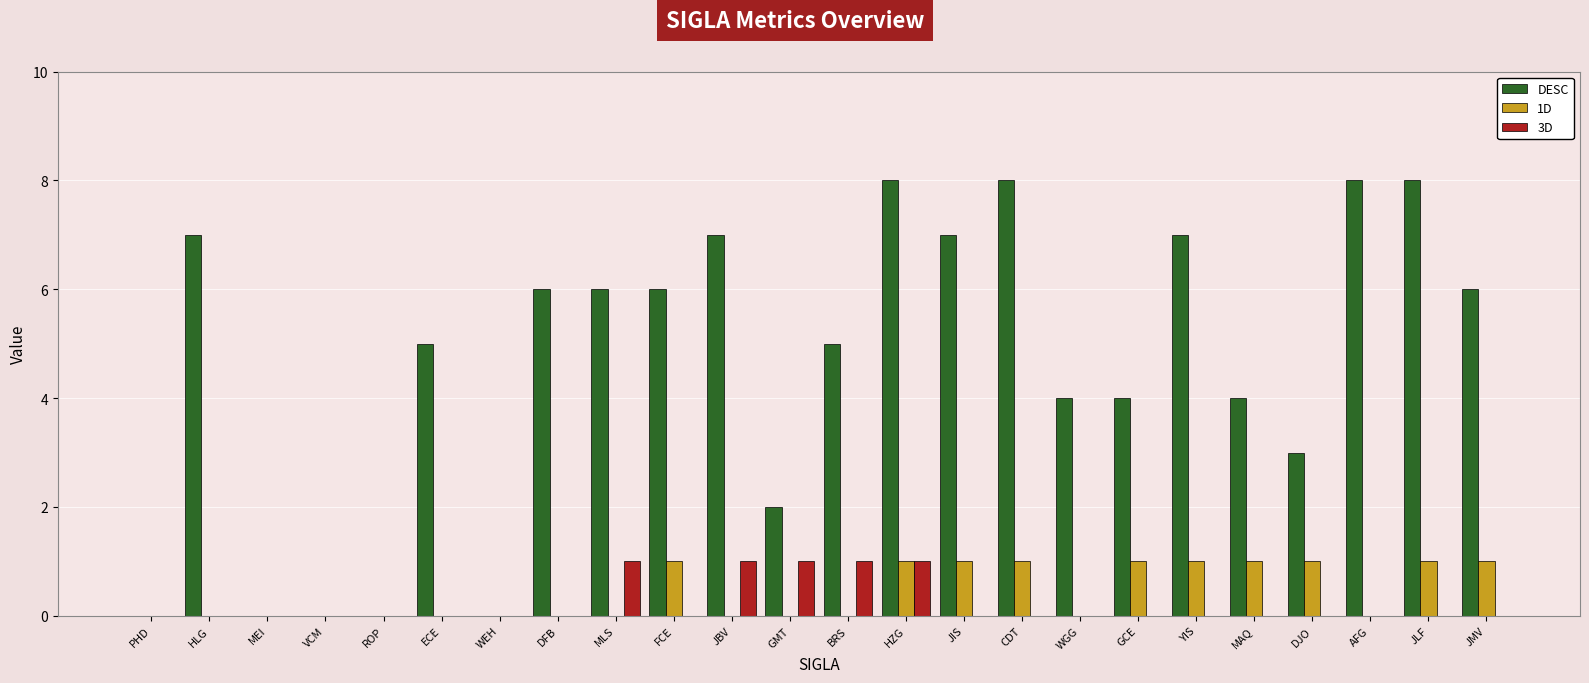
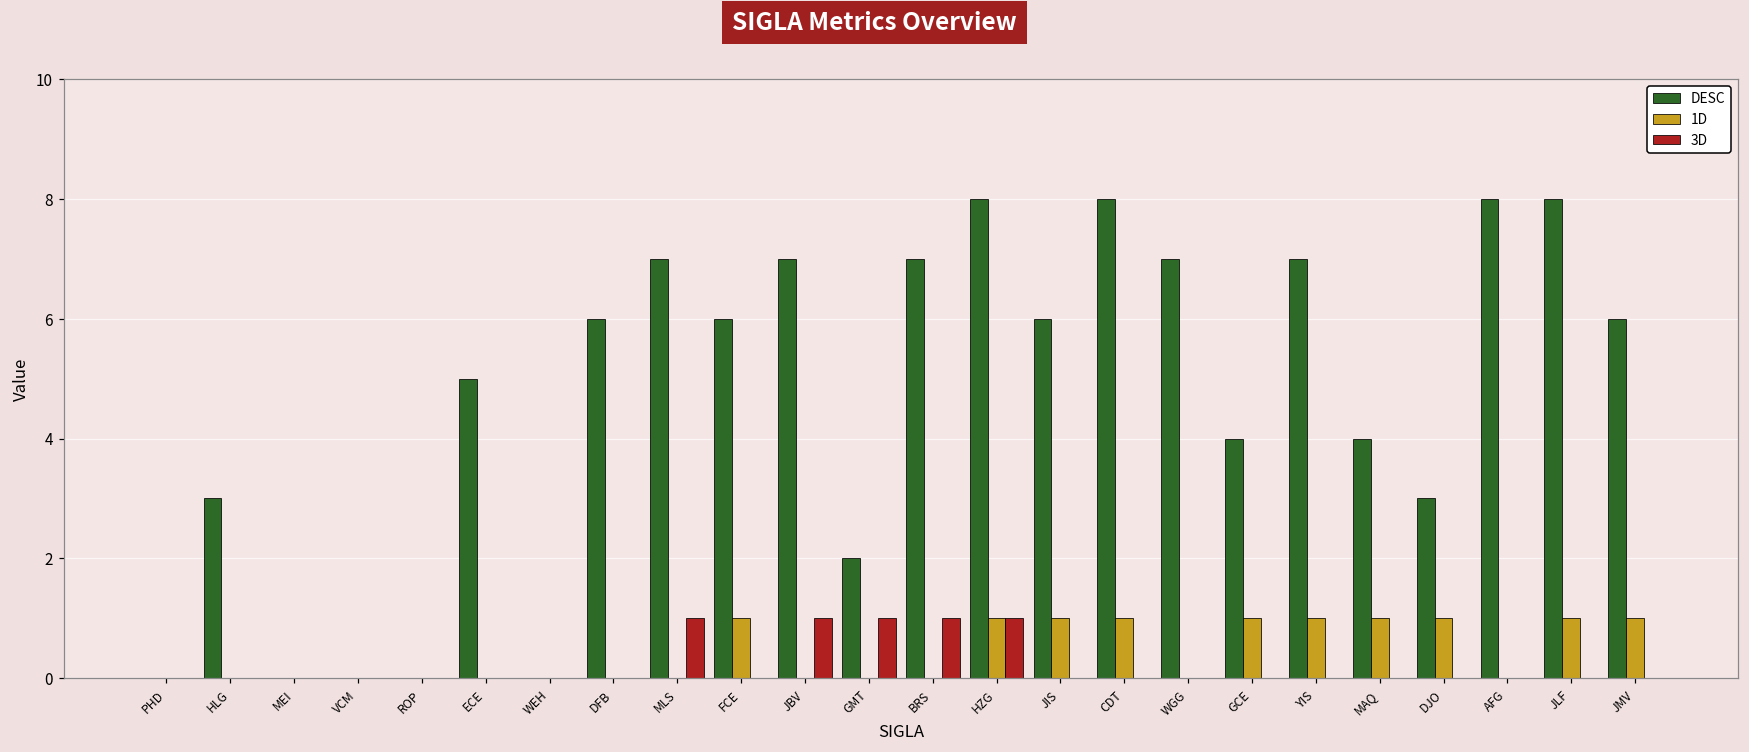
  {
    "DESC": {
      "PHD": 0,
-     "HLG": 7,
+     "HLG": 3,
      "MEI": 0,
      "VCM": 0,
      "ROP": 0,
      "ECE": 5,
      "WEH": 0,
      "DFB": 6,
-     "MLS": 6,
+     "MLS": 7,
      "FCE": 6,
      "JBV": 7,
      "GMT": 2,
-     "BRS": 5,
+     "BRS": 7,
      "HZG": 8,
-     "JIS": 7,
+     "JIS": 6,
      "CDT": 8,
-     "WGG": 4,
+     "WGG": 7,
      "GCE": 4,
      "YIS": 7,
      "MAQ": 4,
      "DJO": 3,
      "AFG": 8,
      "JLF": 8,
      "JMV": 6
    },
    "1D": {
      "PHD": 0,
      "HLG": 0,
      "MEI": 0,
      "VCM": 0,
      "ROP": 0,
      "ECE": 0,
      "WEH": 0,
      "DFB": 0,
      "MLS": 0,
      "FCE": 1,
      "JBV": 0,
      "GMT": 0,
      "BRS": 0,
      "HZG": 1,
      "JIS": 1,
      "CDT": 1,
      "WGG": 0,
      "GCE": 1,
      "YIS": 1,
      "MAQ": 1,
      "DJO": 1,
      "AFG": 0,
      "JLF": 1,
      "JMV": 1
    },
    "3D": {
      "PHD": 0,
      "HLG": 0,
      "MEI": 0,
      "VCM": 0,
      "ROP": 0,
      "ECE": 0,
      "WEH": 0,
      "DFB": 0,
      "MLS": 1,
      "FCE": 0,
      "JBV": 1,
      "GMT": 1,
      "BRS": 1,
      "HZG": 1,
      "JIS": 0,
      "CDT": 0,
      "WGG": 0,
      "GCE": 0,
      "YIS": 0,
      "MAQ": 0,
      "DJO": 0,
      "AFG": 0,
      "JLF": 0,
      "JMV": 0
    }
  }
